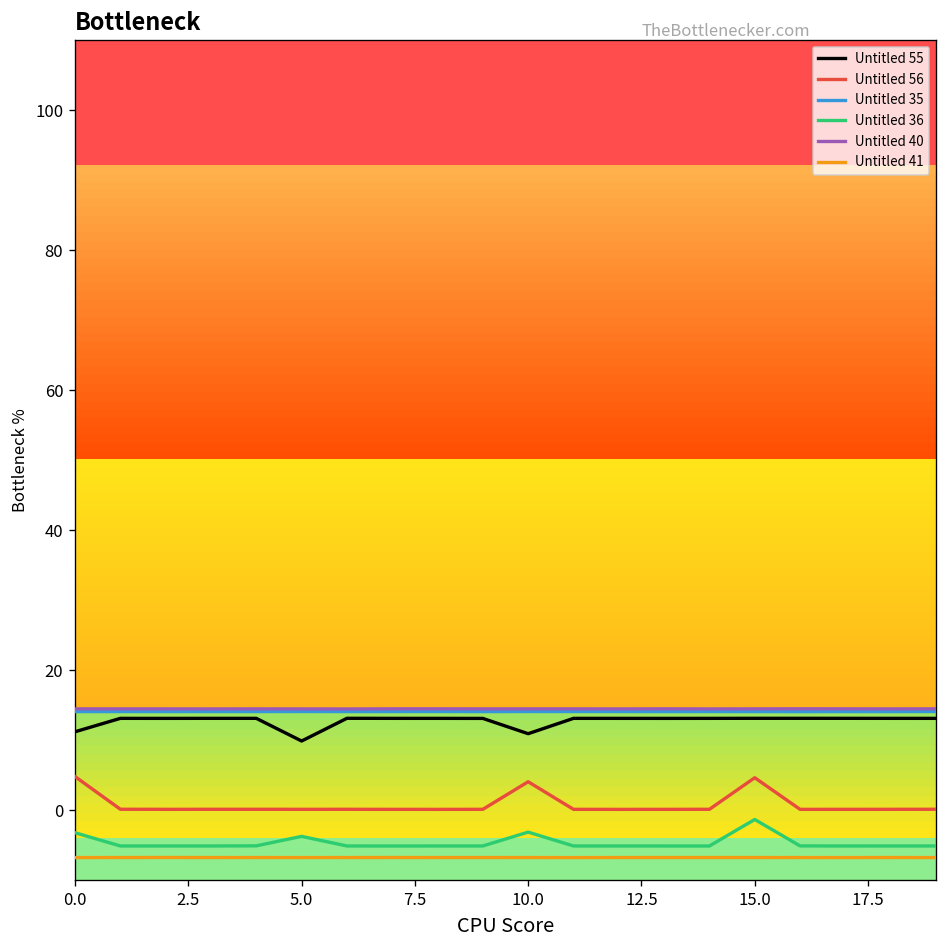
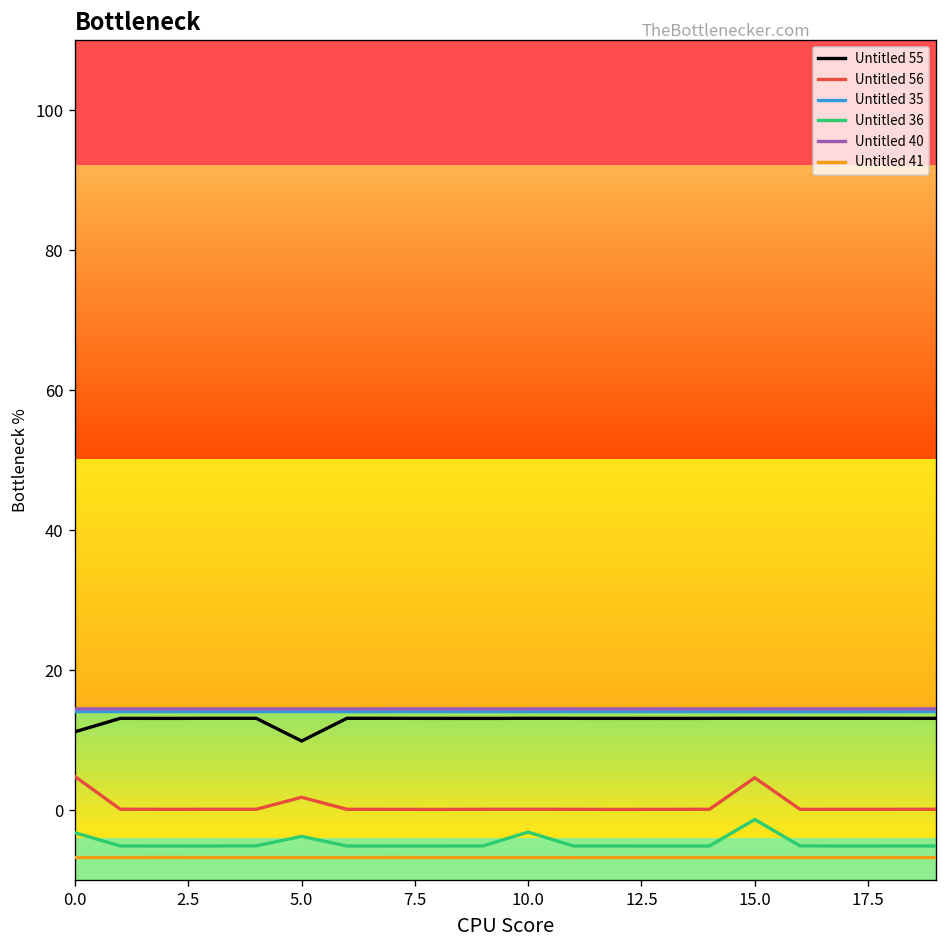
  {
    "Untitled 55": {
      "0.0": 11,
      "5.0": 10,
-     "10.0": 11,
+     "10.0": 13,
      "15.0": 13
    },
    "Untitled 56": {
      "0.0": 5,
-     "5.0": 0,
-     "10.0": 4,
+     "5.0": 2,
+     "10.0": 0,
      "15.0": 5
    },
    "Untitled 36": {
      "0.0": -3,
      "5.0": -4,
      "10.0": -3,
      "15.0": -1
    },
    "Untitled 41": {
      "0.0": -7,
      "5.0": -7,
      "10.0": -7,
      "15.0": -7
    }
  }
